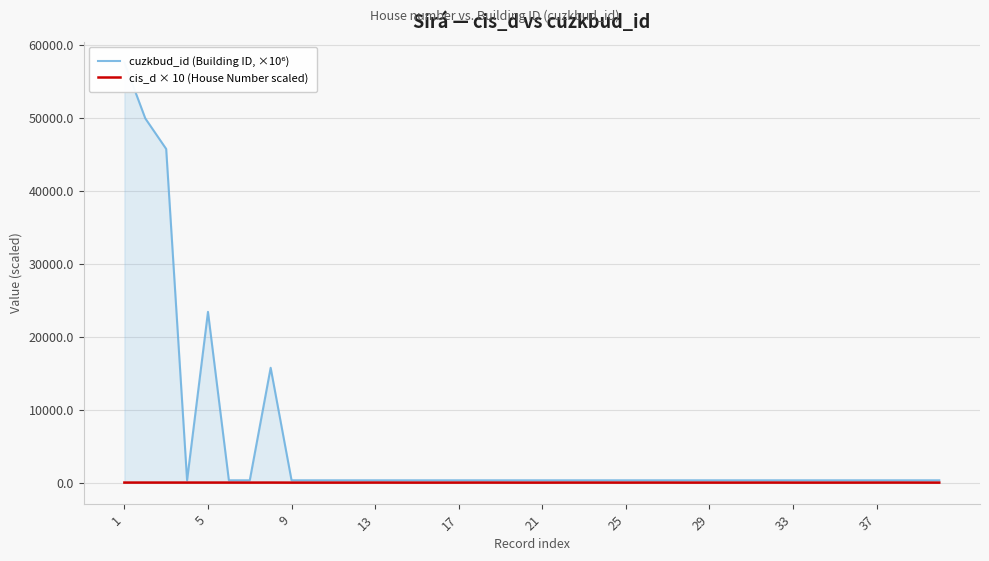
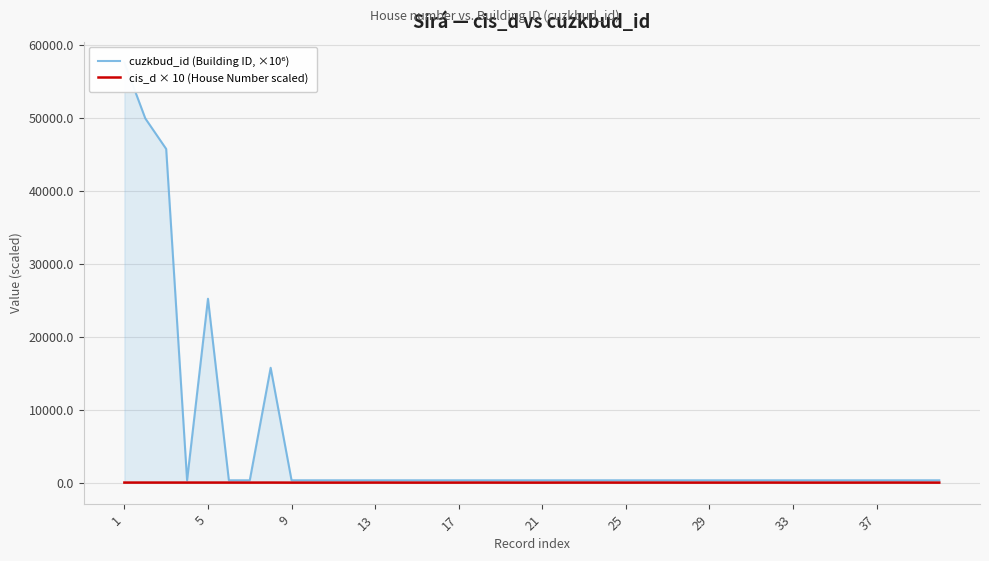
  {
    "cuzkbud_id (Building ID, ×10⁶)": {
-     "5": 23000
+     "5": 25000
    },
    "cis_d × 10 (House Number scaled)": {
      "1": 0,
      "5": 0
    }
  }
